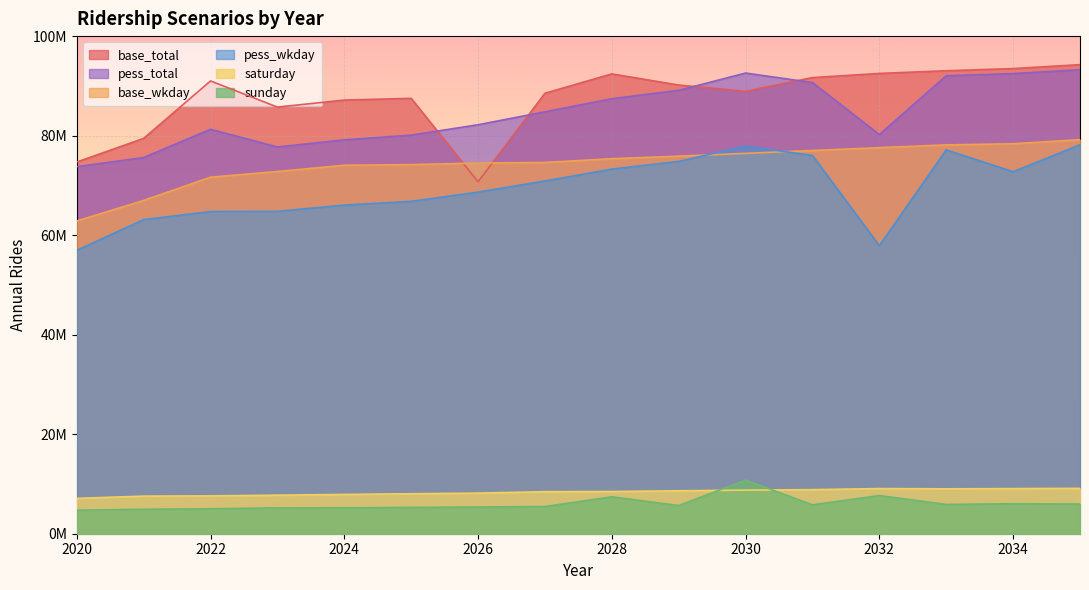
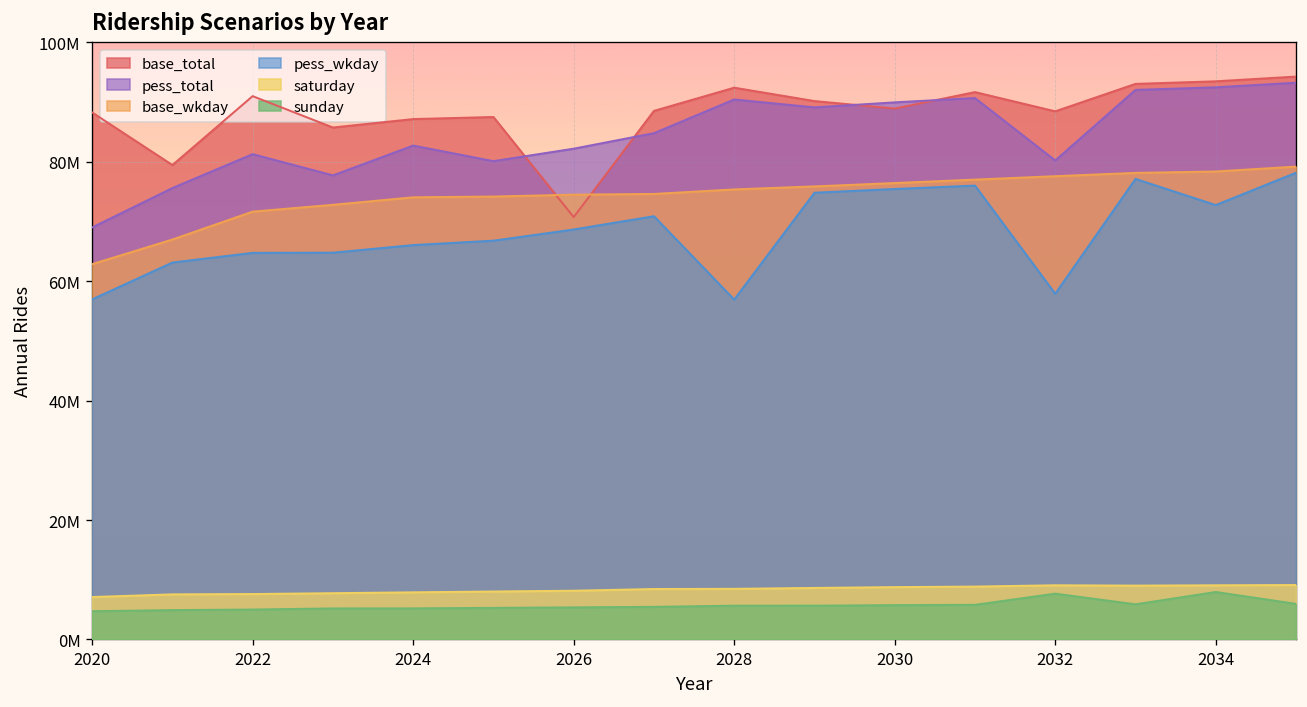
  {
    "base_total": {
-     "2020": 75000000,
+     "2020": 88000000,
      "2024": 87000000,
      "2026": 71000000,
      "2028": 92000000,
      "2030": 89000000,
-     "2032": 93000000,
+     "2032": 88000000,
      "2034": 93000000
    },
    "pess_total": {
-     "2020": 74000000,
+     "2020": 69000000,
      "2022": 81000000,
-     "2024": 79000000,
+     "2024": 83000000,
      "2026": 82000000,
-     "2028": 87000000,
-     "2030": 93000000,
+     "2028": 90000000,
+     "2030": 90000000,
      "2032": 80000000,
      "2034": 92000000
    },
    "pess_wkday": {
      "2020": 57000000,
      "2022": 65000000,
      "2024": 66000000,
      "2026": 69000000,
-     "2028": 73000000,
-     "2030": 78000000,
+     "2028": 57000000,
+     "2030": 75000000,
      "2032": 58000000,
      "2034": 73000000
    },
    "sunday": {
      "2020": 5000000,
      "2022": 5000000,
      "2024": 5000000,
      "2026": 5000000,
-     "2028": 7000000,
-     "2030": 11000000,
+     "2028": 6000000,
+     "2030": 6000000,
      "2032": 8000000,
-     "2034": 6000000
+     "2034": 8000000
    }
  }
